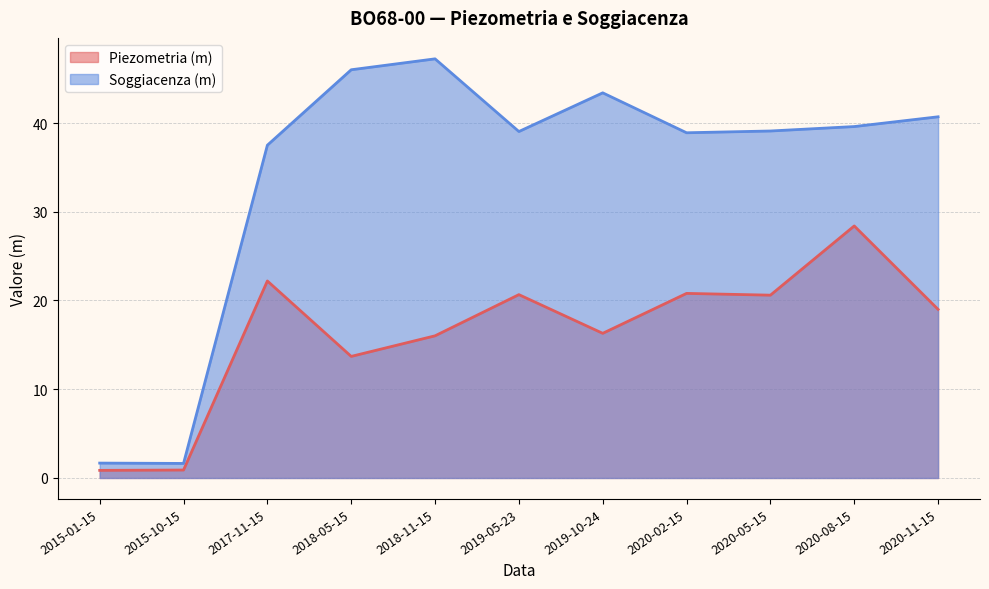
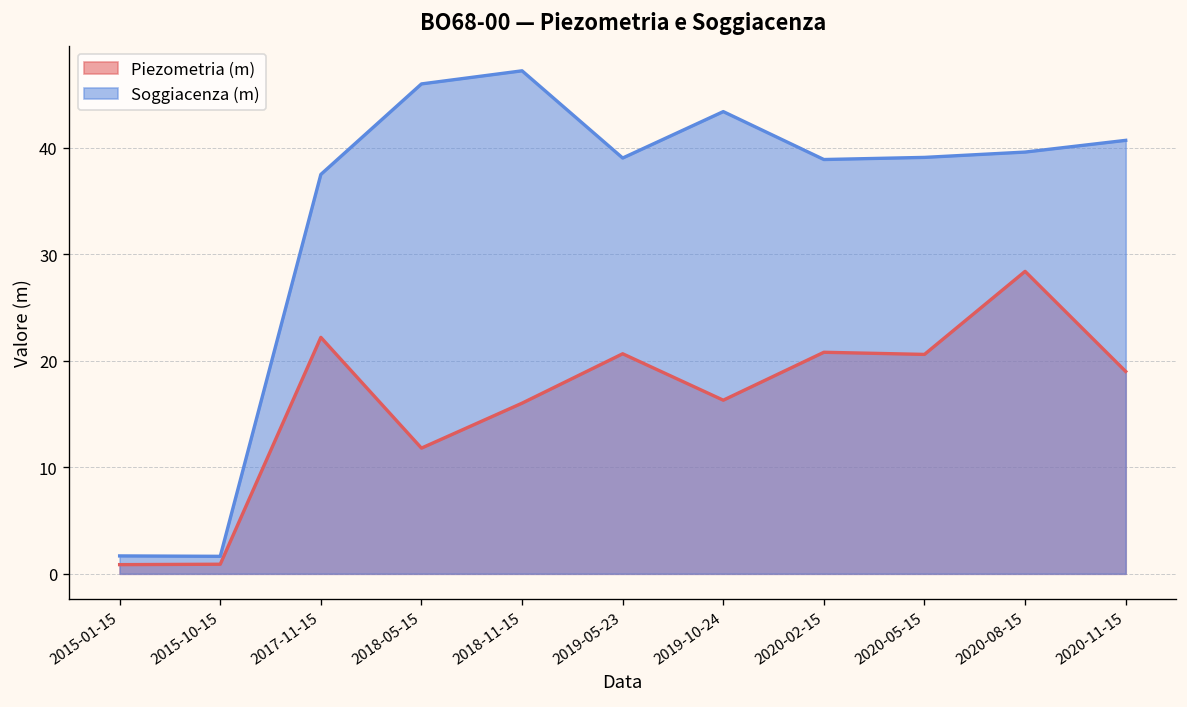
  {
    "Piezometria (m)": {
      "2015-01-15": 1,
      "2015-10-15": 1,
      "2017-11-15": 22,
-     "2018-05-15": 14,
+     "2018-05-15": 12,
      "2018-11-15": 16,
      "2019-05-23": 21,
      "2019-10-24": 16,
      "2020-02-15": 21,
      "2020-05-15": 21,
      "2020-08-15": 28,
      "2020-11-15": 19
    },
    "Soggiacenza (m)": {
      "2015-01-15": 2,
      "2015-10-15": 2,
      "2017-11-15": 38,
      "2018-05-15": 46,
      "2018-11-15": 47,
      "2019-05-23": 39,
      "2019-10-24": 43,
      "2020-02-15": 39,
      "2020-05-15": 39,
      "2020-08-15": 40,
      "2020-11-15": 41
    }
  }
